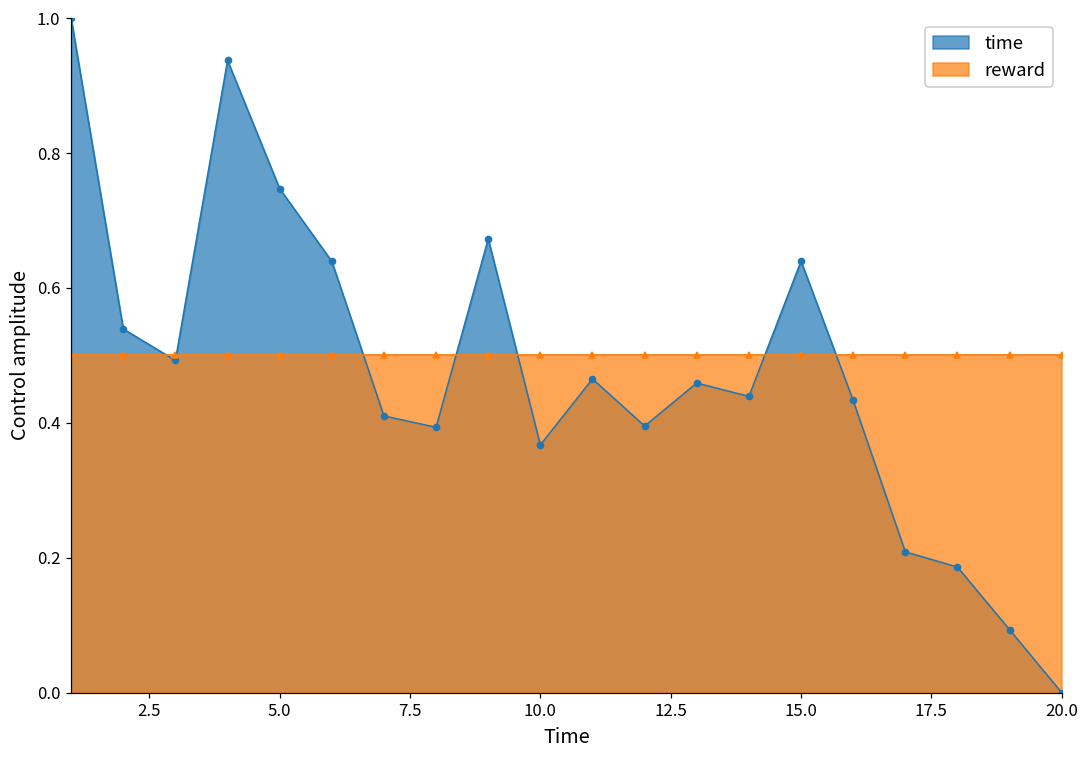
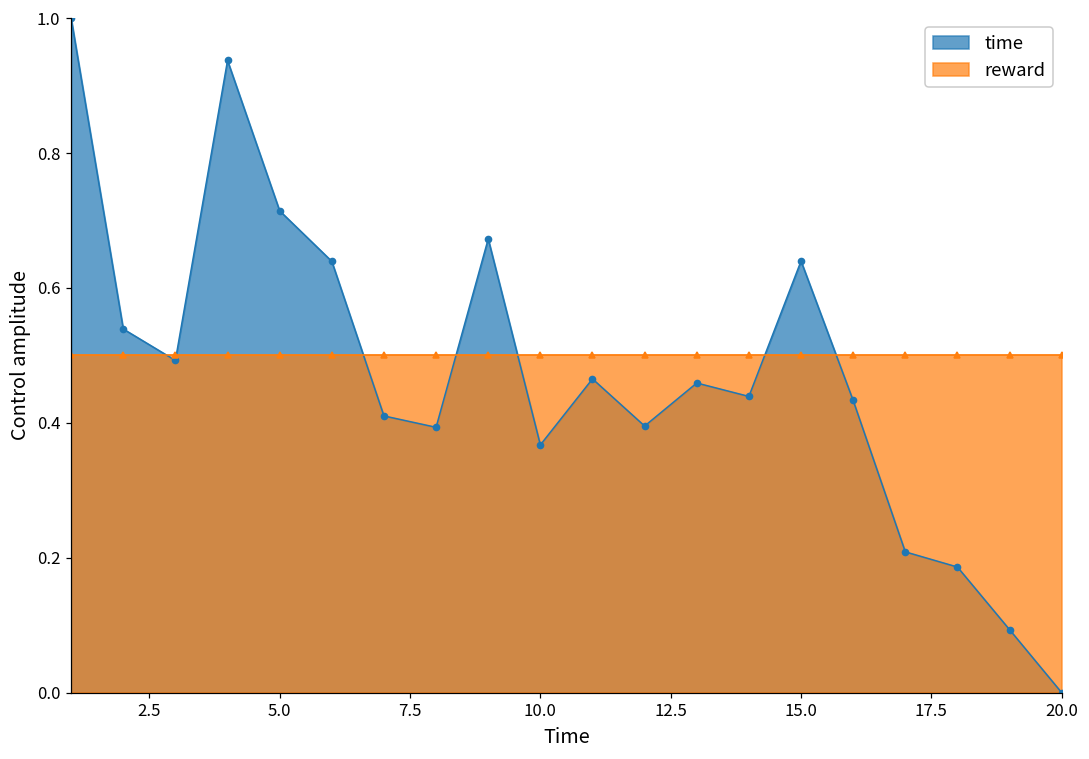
  {
    "time": {
-     "5.0": 0.75,
+     "5.0": 0.71,
      "10.0": 0.37,
      "15.0": 0.64,
      "20.0": 0.00
    },
    "reward": {
      "5.0": 0.50,
      "10.0": 0.50,
      "15.0": 0.50,
      "20.0": 0.50
    }
  }
